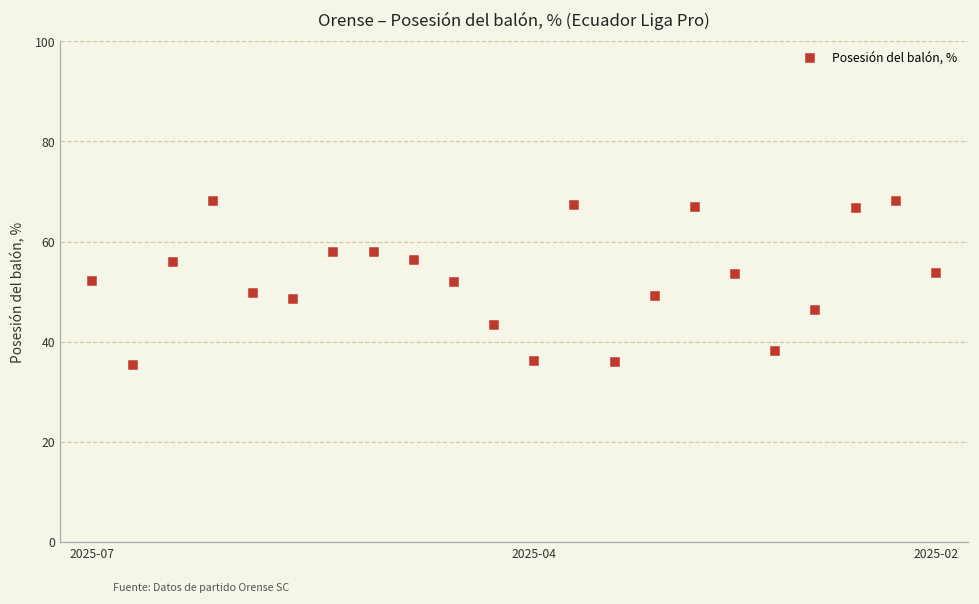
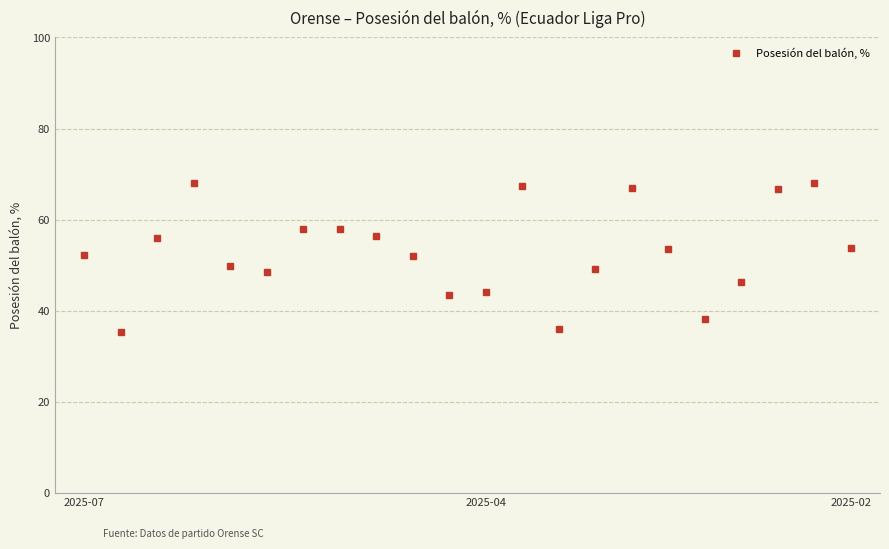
  {
    "2025-07": 52,
-   "2025-04": 36,
+   "2025-04": 44,
    "2025-02": 54
  }
